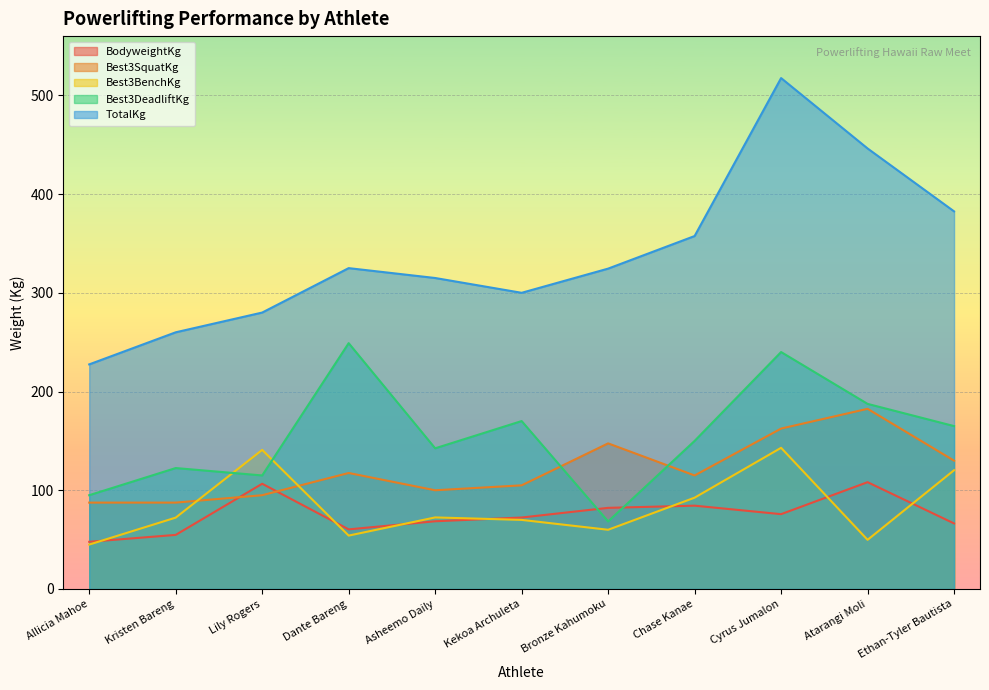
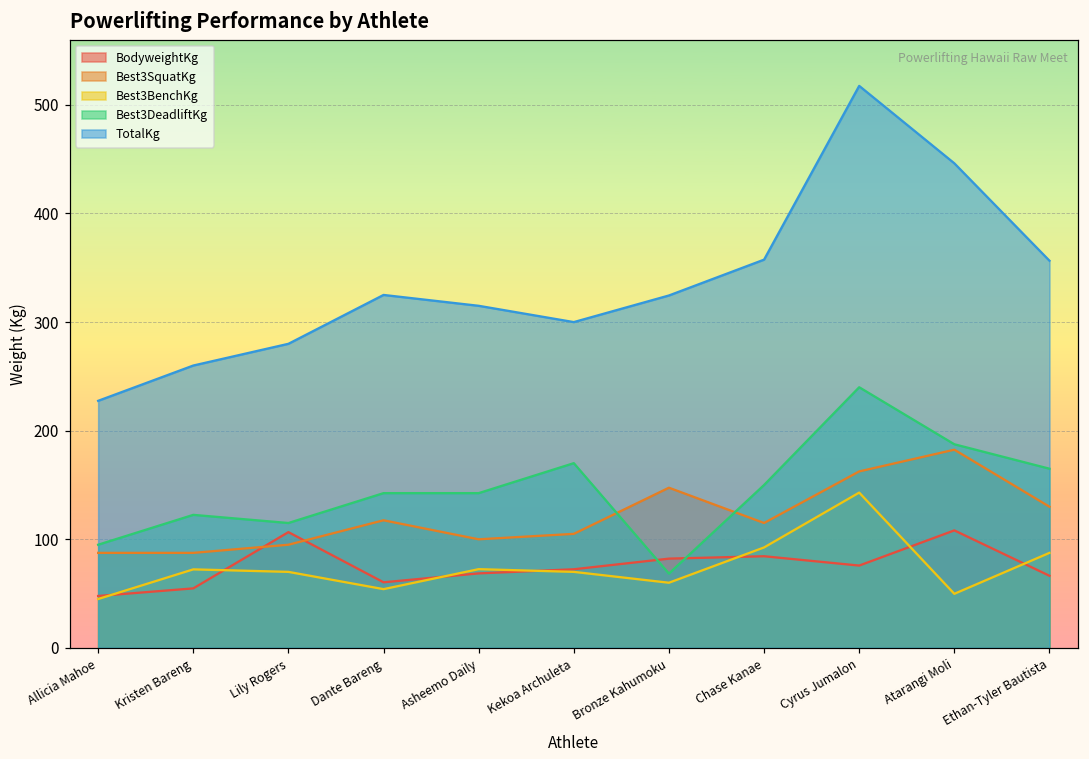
  {
    "Best3BenchKg": {
      "Allicia Mahoe": 50,
      "Kristen Bareng": 70,
-     "Lily Rogers": 140,
+     "Lily Rogers": 70,
      "Dante Bareng": 50,
      "Asheemo Daily": 70,
      "Bronze Kahumoku": 60,
      "Chase Kanae": 90,
      "Cyrus Jumalon": 140,
      "Atarangi Moli": 50,
-     "Ethan-Tyler Bautista": 120
+     "Ethan-Tyler Bautista": 90
    },
    "Best3DeadliftKg": {
      "Allicia Mahoe": 100,
      "Kristen Bareng": 120,
      "Lily Rogers": 120,
-     "Dante Bareng": 250,
+     "Dante Bareng": 140,
      "Asheemo Daily": 140,
      "Kekoa Archuleta": 170,
      "Bronze Kahumoku": 70,
      "Chase Kanae": 150,
      "Cyrus Jumalon": 240,
      "Atarangi Moli": 190,
      "Ethan-Tyler Bautista": 170
    },
    "TotalKg": {
      "Allicia Mahoe": 230,
      "Kristen Bareng": 260,
      "Lily Rogers": 280,
      "Dante Bareng": 330,
      "Asheemo Daily": 320,
      "Kekoa Archuleta": 300,
      "Bronze Kahumoku": 320,
      "Chase Kanae": 360,
      "Cyrus Jumalon": 520,
      "Atarangi Moli": 450,
-     "Ethan-Tyler Bautista": 380
+     "Ethan-Tyler Bautista": 360
    }
  }
